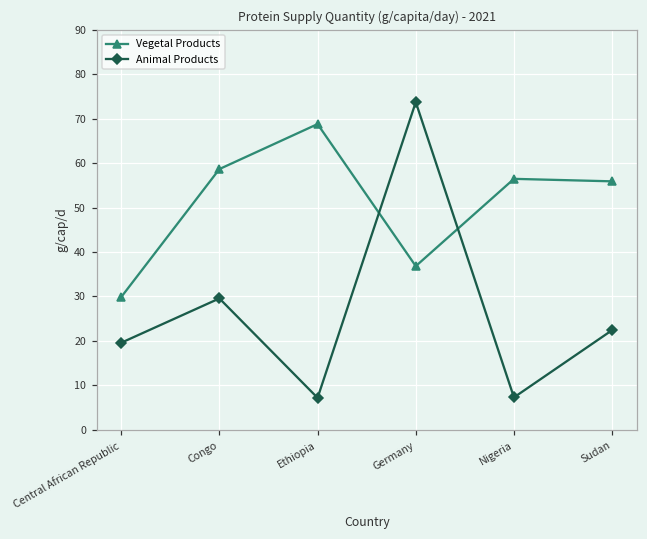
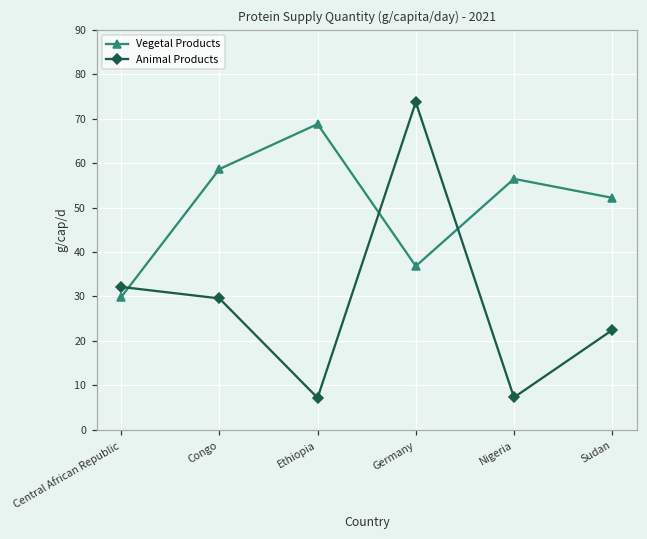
  {
    "Vegetal Products": {
      "Central African Republic": 30,
      "Congo": 59,
      "Ethiopia": 69,
      "Germany": 37,
      "Nigeria": 56,
-     "Sudan": 56
+     "Sudan": 52
    },
    "Animal Products": {
-     "Central African Republic": 20,
+     "Central African Republic": 32,
      "Congo": 30,
      "Ethiopia": 7,
      "Germany": 74,
      "Nigeria": 7,
      "Sudan": 22
    }
  }
